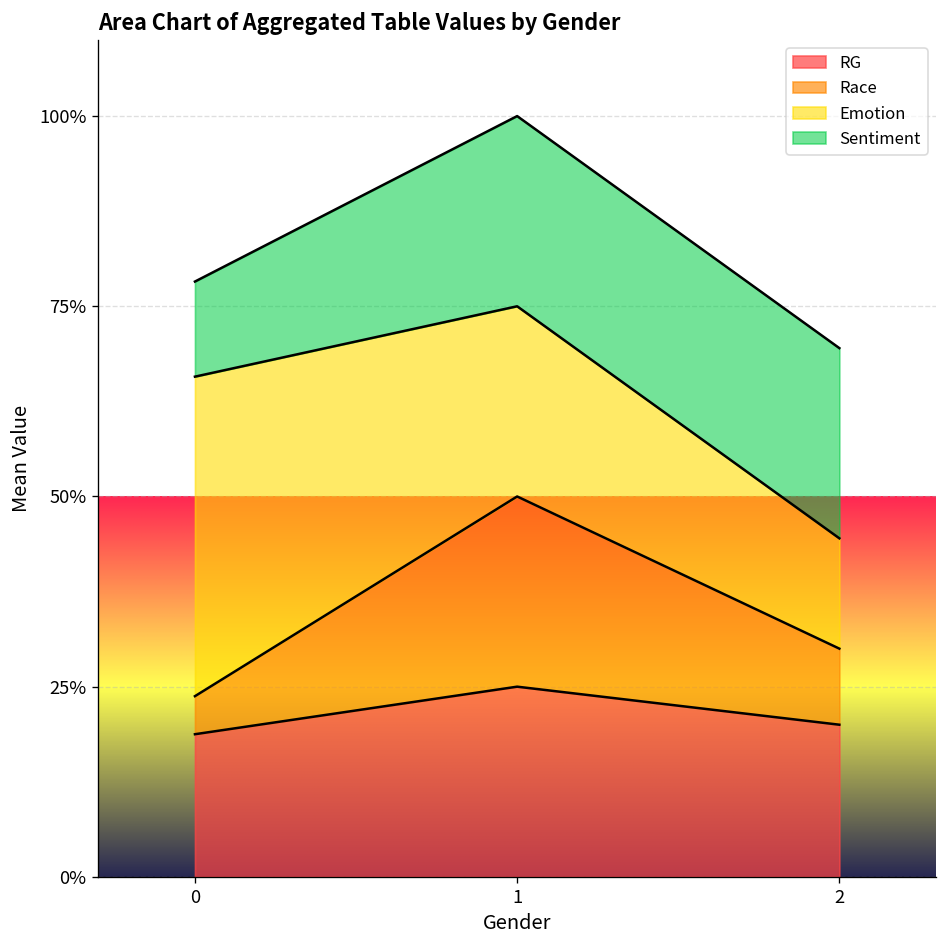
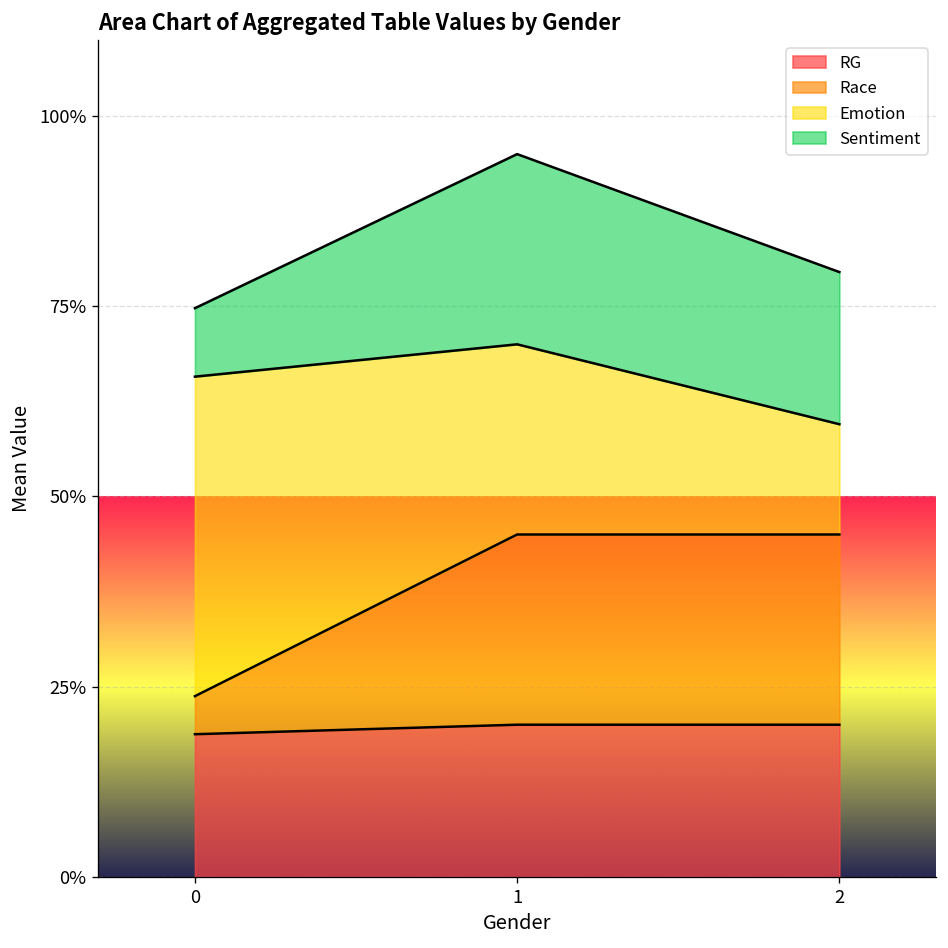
  {
    "RG": {
      "0": "19%",
-     "1": "25%",
+     "1": "20%",
      "2": "20%"
    },
    "Race": {
      "0": "5%",
      "1": "25%",
-     "2": "10%"
+     "2": "25%"
    },
    "Emotion": {
      "0": "42%",
      "1": "25%",
      "2": "15%"
    },
    "Sentiment": {
-     "0": "13%",
+     "0": "9%",
      "1": "25%",
-     "2": "25%"
+     "2": "20%"
    }
  }
